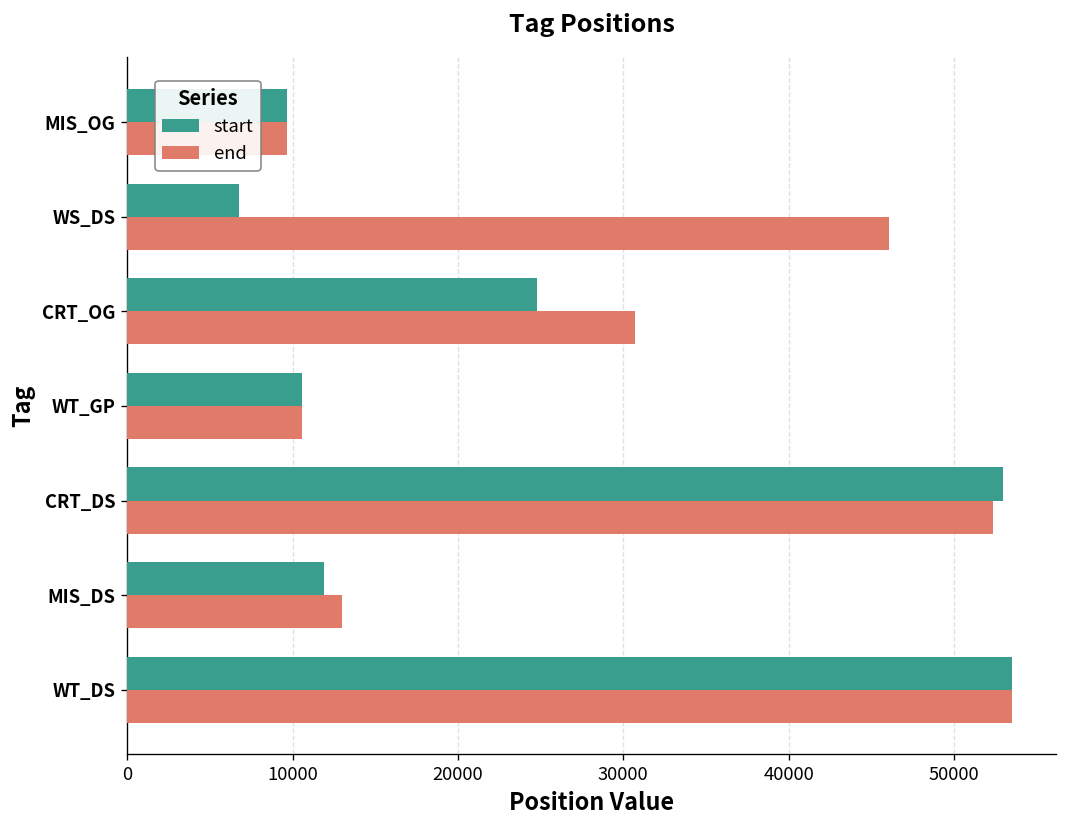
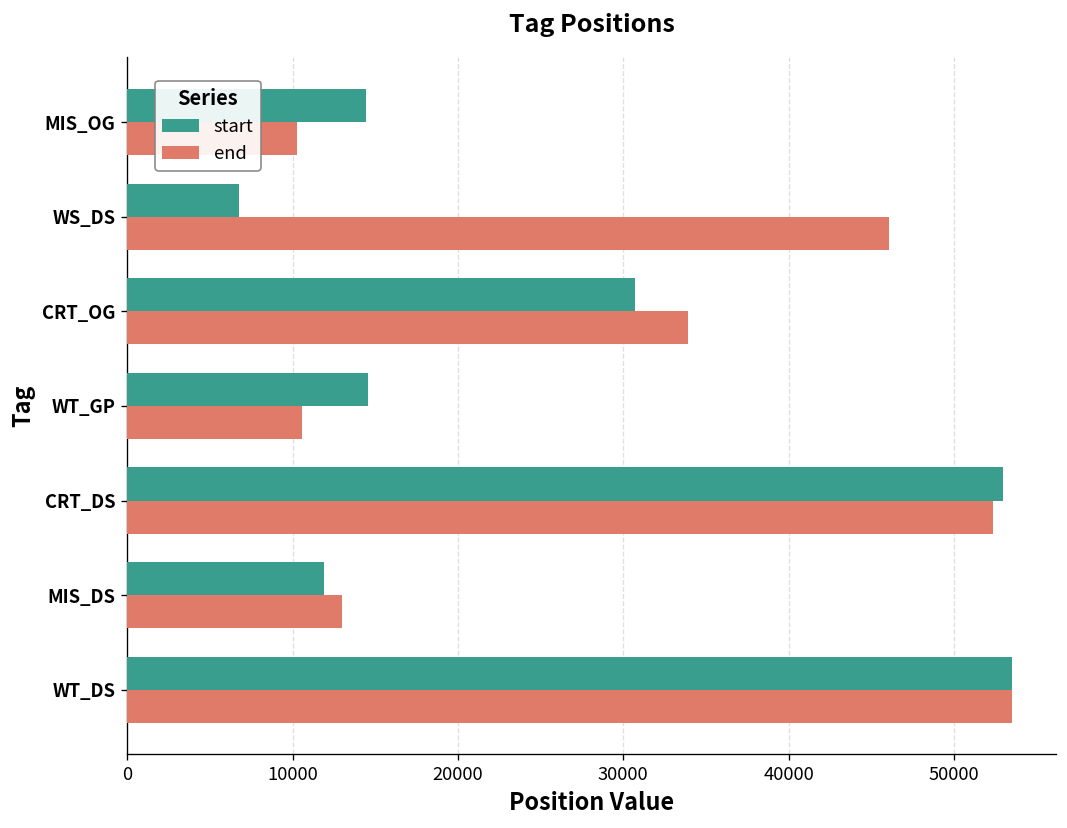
  {
    "start": {
-     "MIS_OG": 9700,
+     "MIS_OG": 14500,
      "WS_DS": 6800,
-     "CRT_OG": 24800,
-     "WT_GP": 10600,
+     "CRT_OG": 30700,
+     "WT_GP": 14600,
      "CRT_DS": 53000,
      "MIS_DS": 11900,
      "WT_DS": 53500
    },
    "end": {
-     "MIS_OG": 9700,
+     "MIS_OG": 10300,
      "WS_DS": 46100,
-     "CRT_OG": 30700,
+     "CRT_OG": 33900,
      "WT_GP": 10600,
      "CRT_DS": 52400,
      "MIS_DS": 13000,
      "WT_DS": 53500
    }
  }
